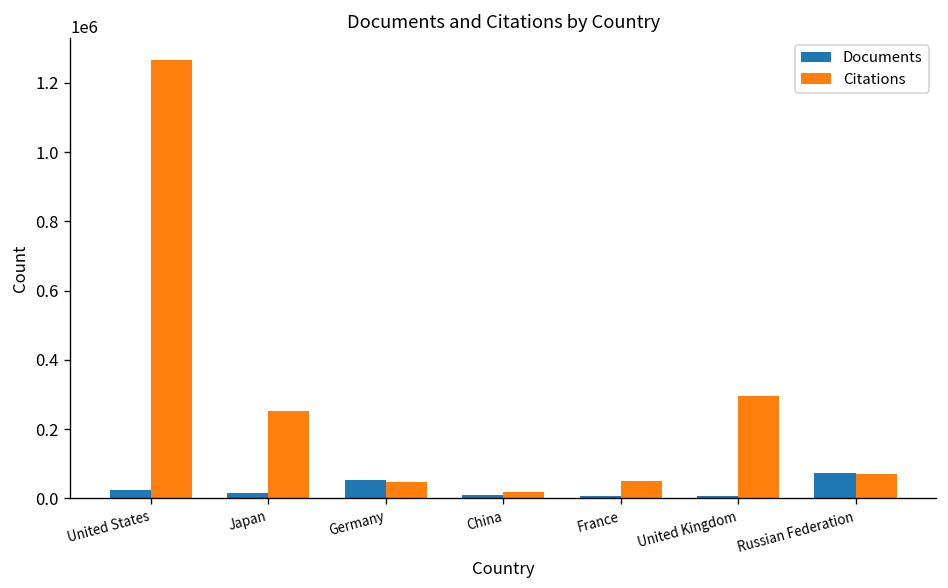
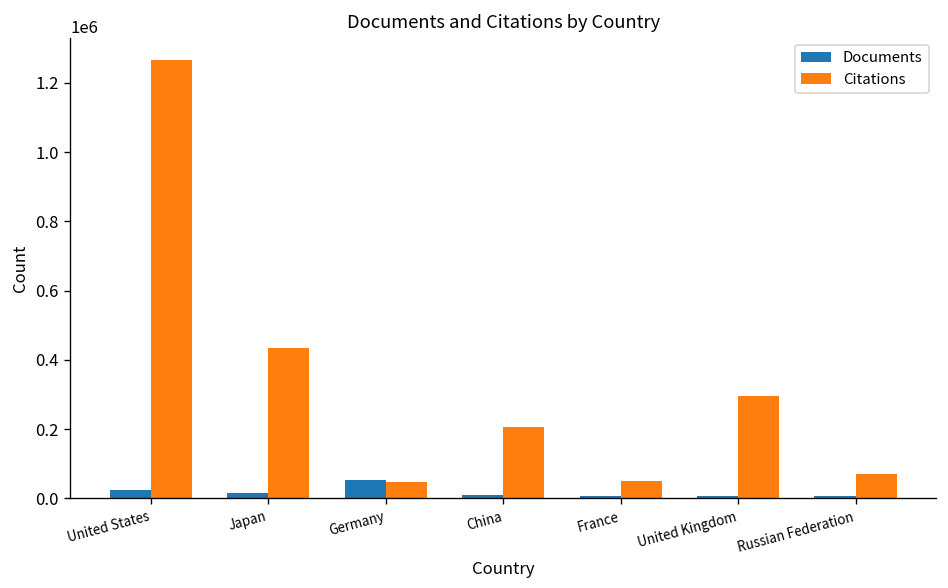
  {
    "Documents": {
      "United States": 20000,
      "Japan": 10000,
      "Germany": 50000,
      "China": 10000,
-     "Russian Federation": 70000
+     "Russian Federation": 10000
    },
    "Citations": {
      "United States": 1270000,
-     "Japan": 250000,
+     "Japan": 430000,
      "Germany": 50000,
-     "China": 20000,
+     "China": 210000,
      "France": 50000,
      "United Kingdom": 300000,
      "Russian Federation": 70000
    }
  }
